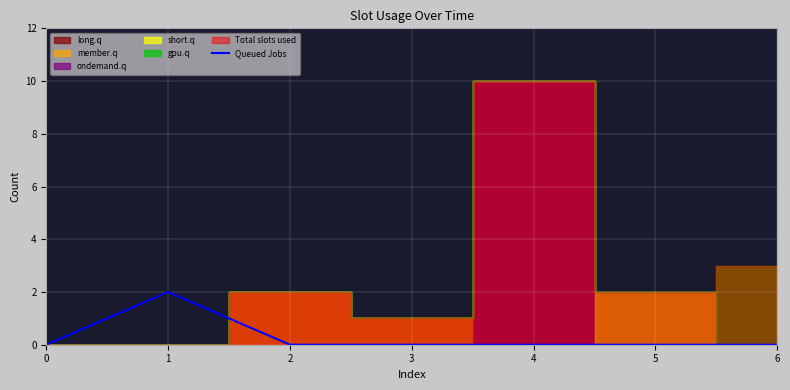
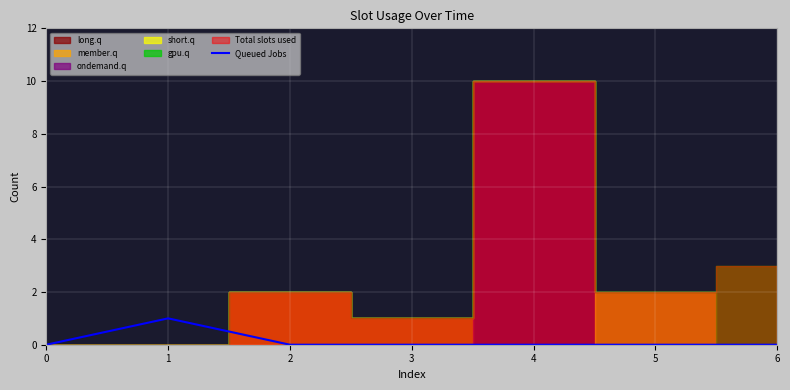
  {
    "Queued Jobs": {
-     "1": 2,
+     "1": 1,
      "2": 0,
      "3": 0,
      "4": 0,
      "5": 0
    }
  }
